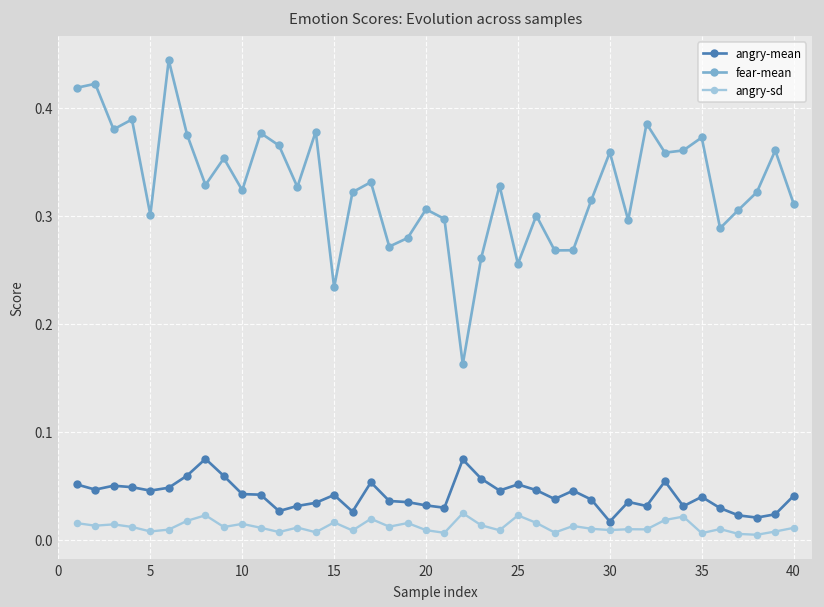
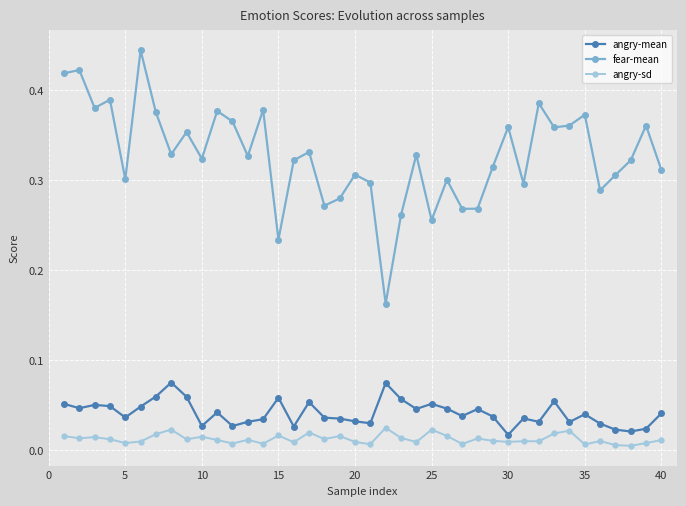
  {
    "angry-mean": {
-     "5": 0.05,
-     "10": 0.04,
-     "15": 0.04,
+     "5": 0.04,
+     "10": 0.03,
+     "15": 0.06,
      "20": 0.03,
      "25": 0.05,
      "30": 0.02,
      "35": 0.04,
      "40": 0.04
    }
  }
